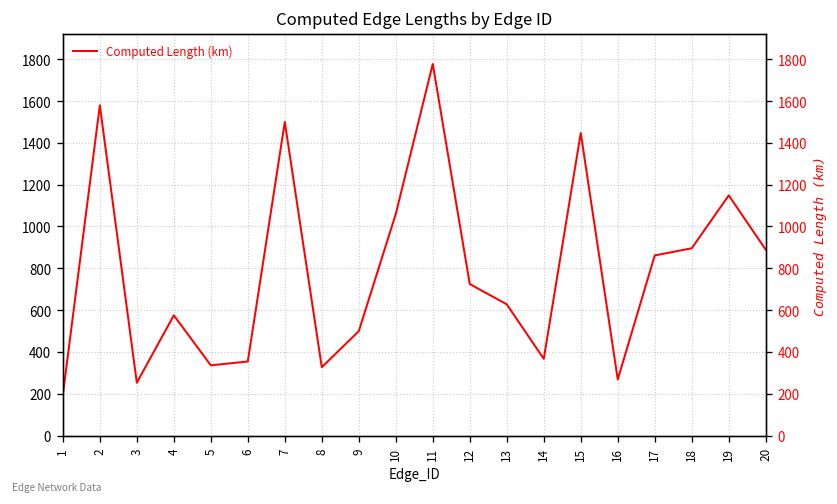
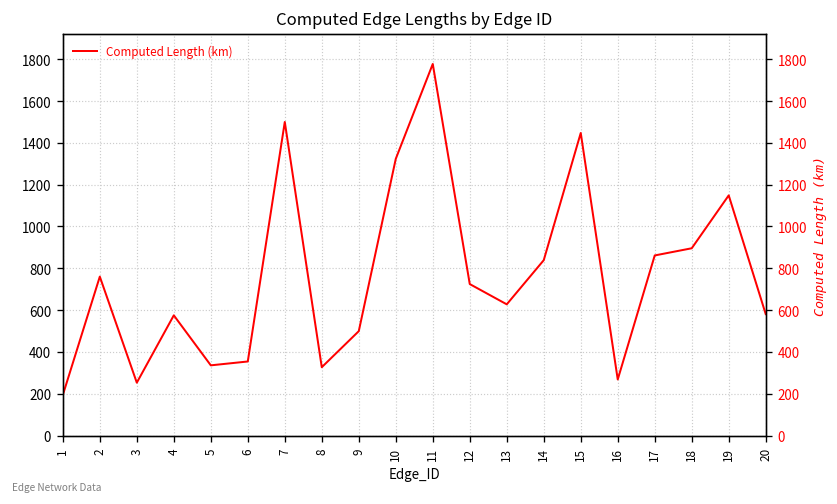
  {
    "1": 190,
-   "2": 1580,
+   "2": 760,
    "3": 250,
    "4": 570,
    "5": 340,
    "6": 350,
    "7": 1500,
    "8": 330,
    "9": 500,
-   "10": 1060,
+   "10": 1320,
    "11": 1780,
    "12": 720,
    "13": 630,
-   "14": 370,
+   "14": 840,
    "15": 1450,
    "16": 270,
    "17": 860,
    "18": 900,
    "19": 1150,
-   "20": 890
+   "20": 580
  }
